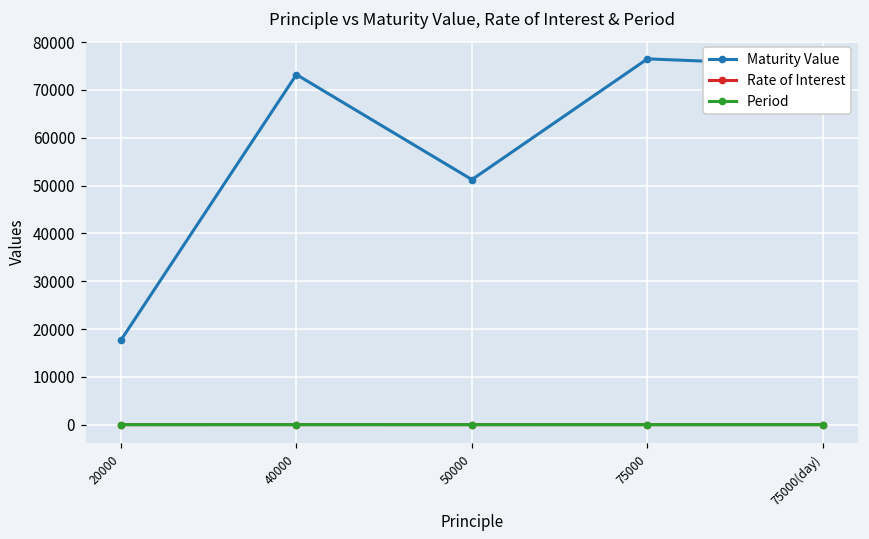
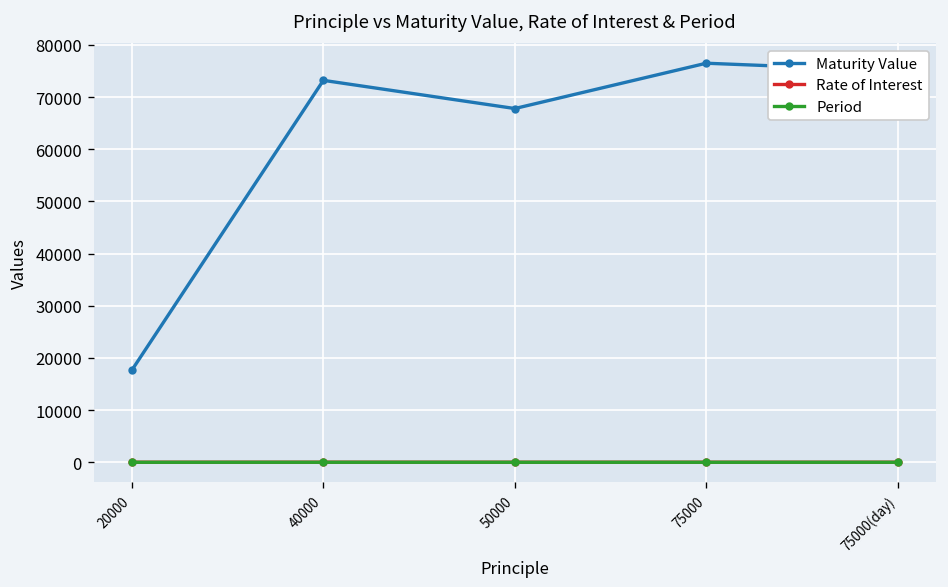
  {
    "Maturity Value": {
      "20000": 18000,
      "40000": 73000,
-     "50000": 51000,
+     "50000": 68000,
      "75000": 77000
    },
    "Period": {
      "20000": 0,
      "40000": 0,
      "50000": 0,
      "75000": 0,
      "75000(day)": 0
    }
  }
